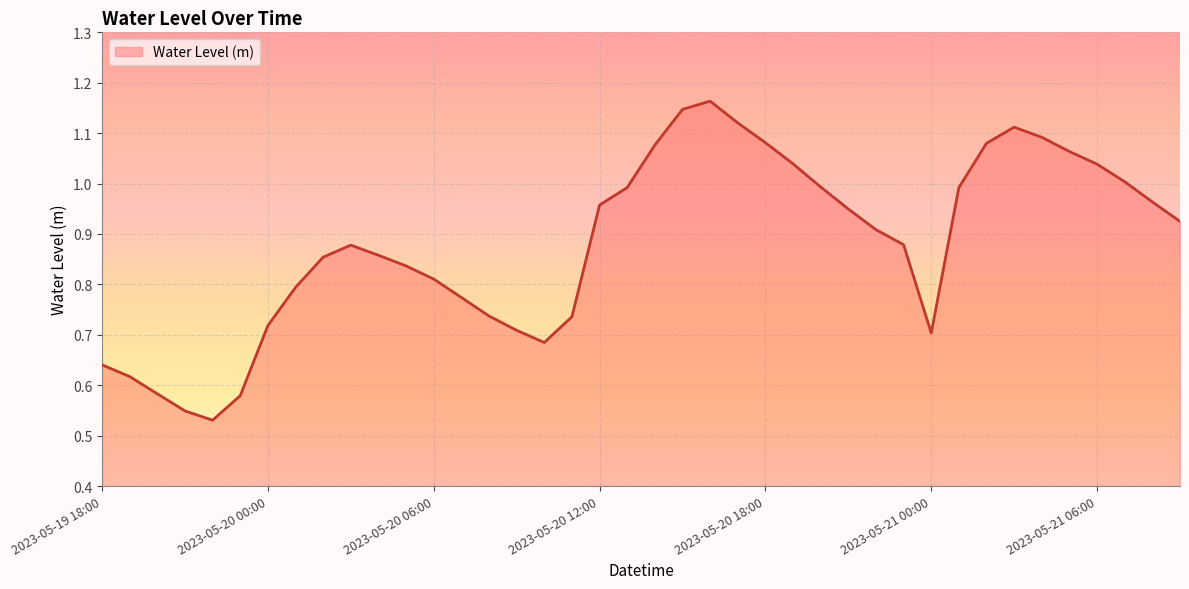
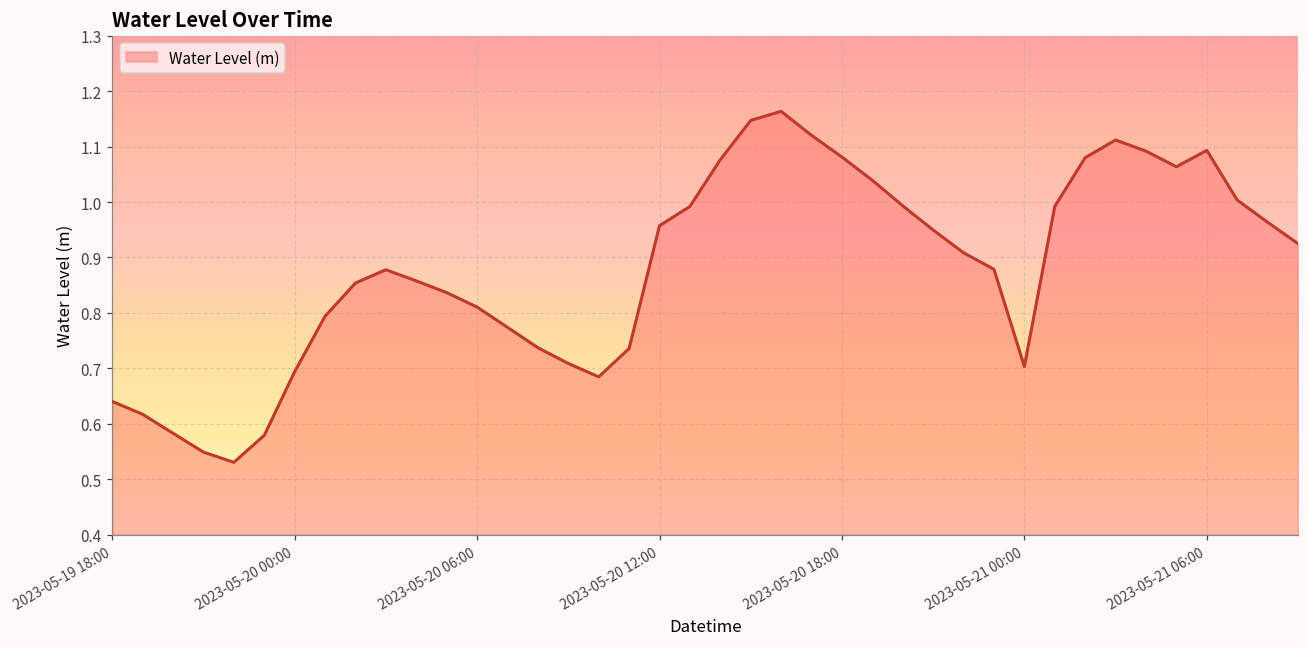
  {
    "2023-05-19 18:00": 0.64,
-   "2023-05-20 00:00": 0.72,
+   "2023-05-20 00:00": 0.69,
    "2023-05-20 06:00": 0.81,
    "2023-05-20 12:00": 0.96,
    "2023-05-20 18:00": 1.08,
    "2023-05-21 00:00": 0.70,
-   "2023-05-21 06:00": 1.04
+   "2023-05-21 06:00": 1.09
  }
